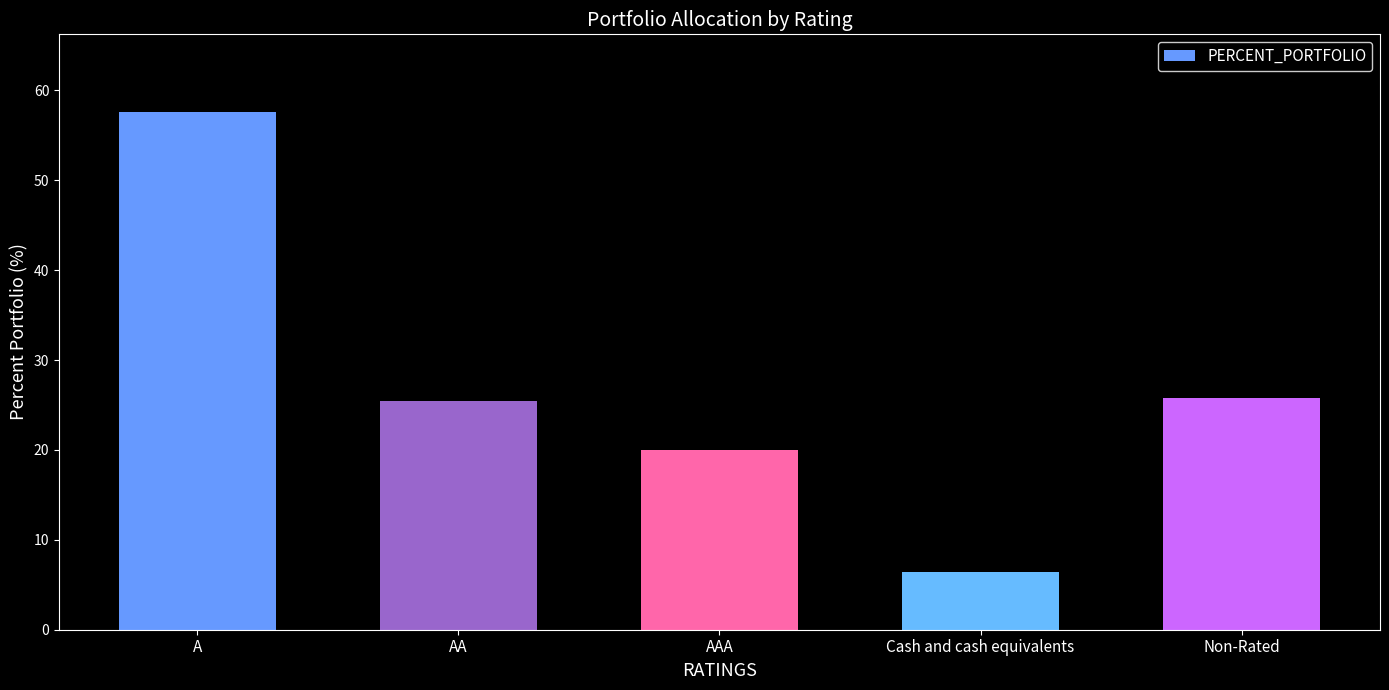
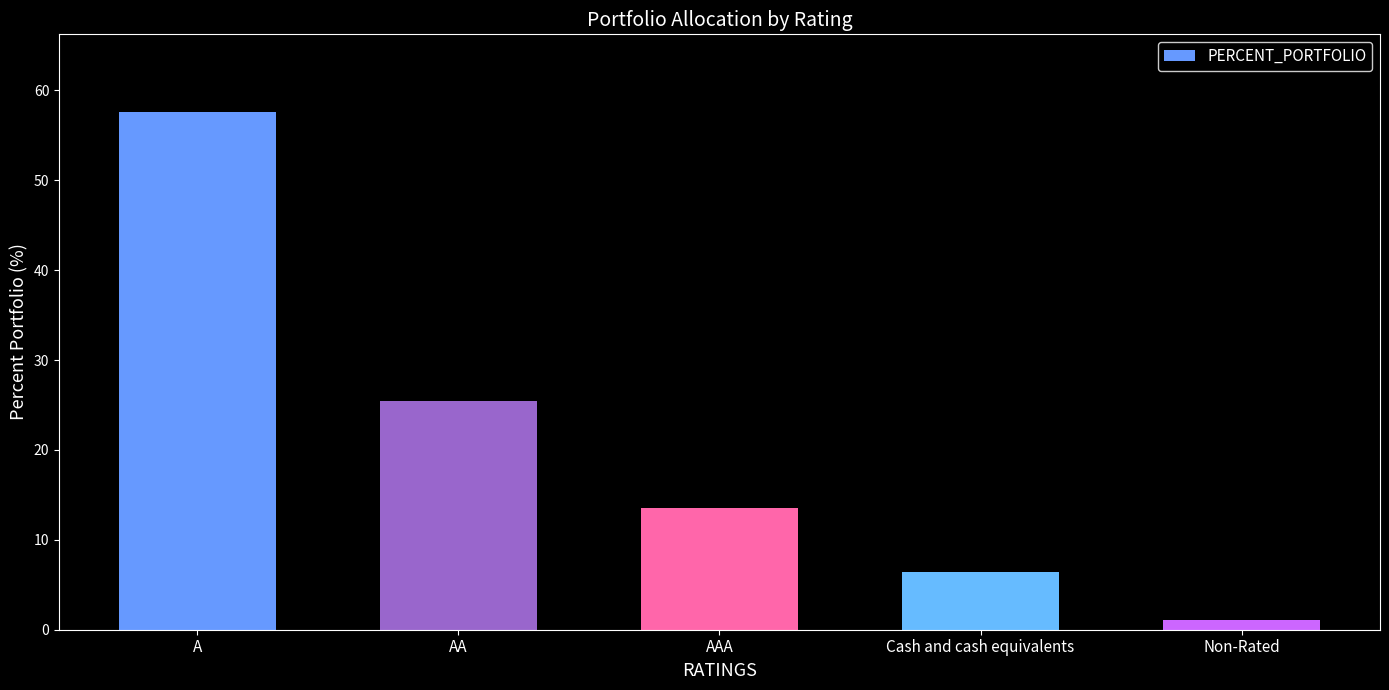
  {
    "A": 58,
    "AA": 25,
-   "AAA": 20,
+   "AAA": 14,
    "Cash and cash equivalents": 6,
-   "Non-Rated": 26
+   "Non-Rated": 1
  }
